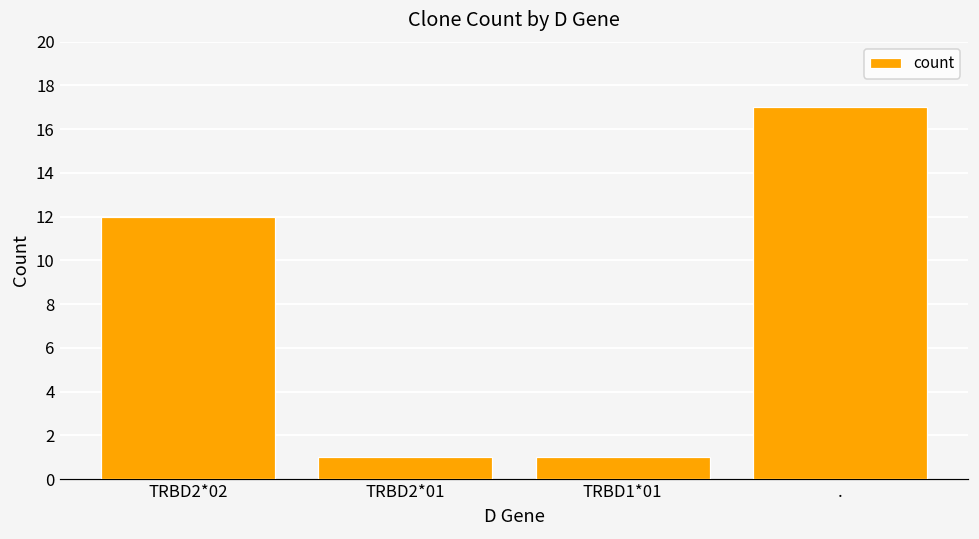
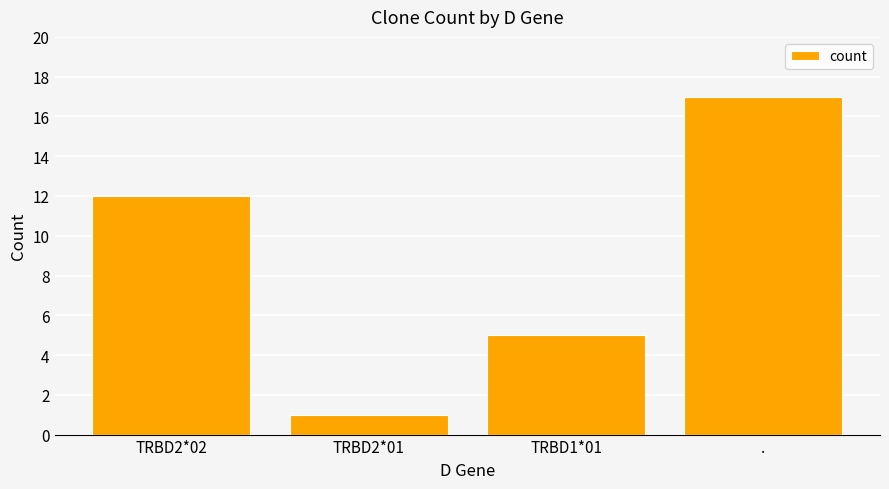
  {
    "TRBD2*02": 12,
    "TRBD2*01": 1,
-   "TRBD1*01": 1,
+   "TRBD1*01": 5,
    ".": 17
  }
